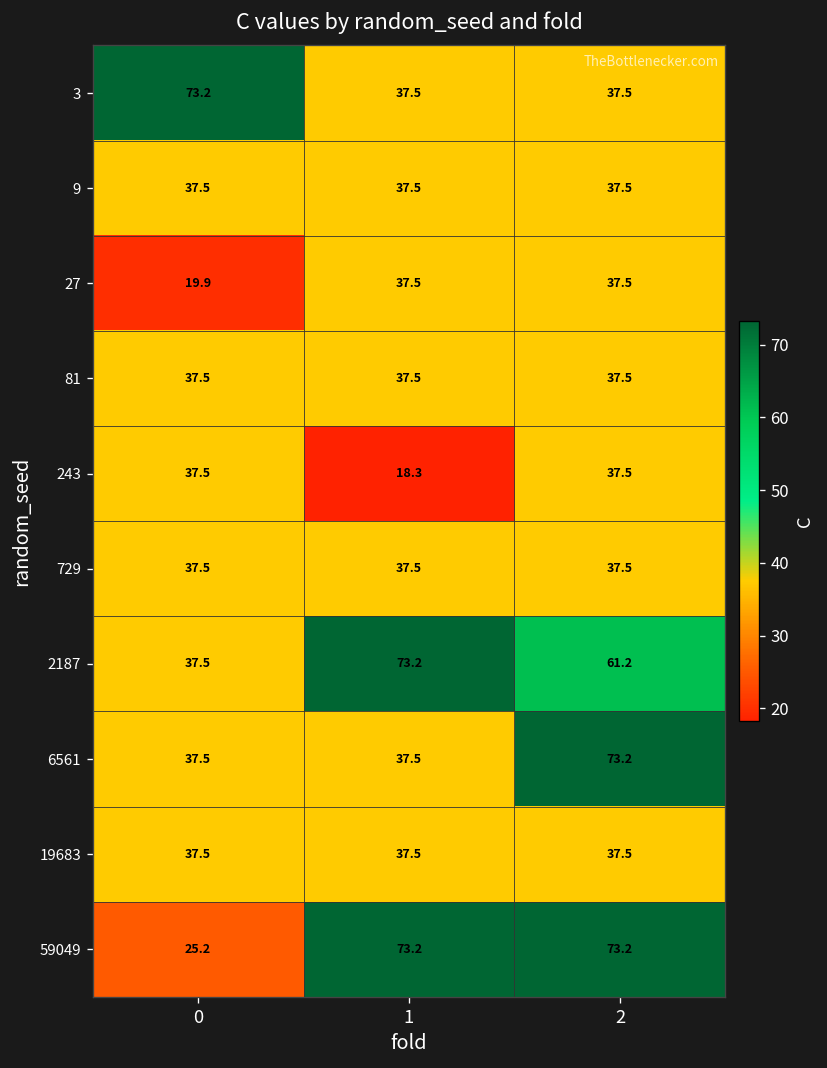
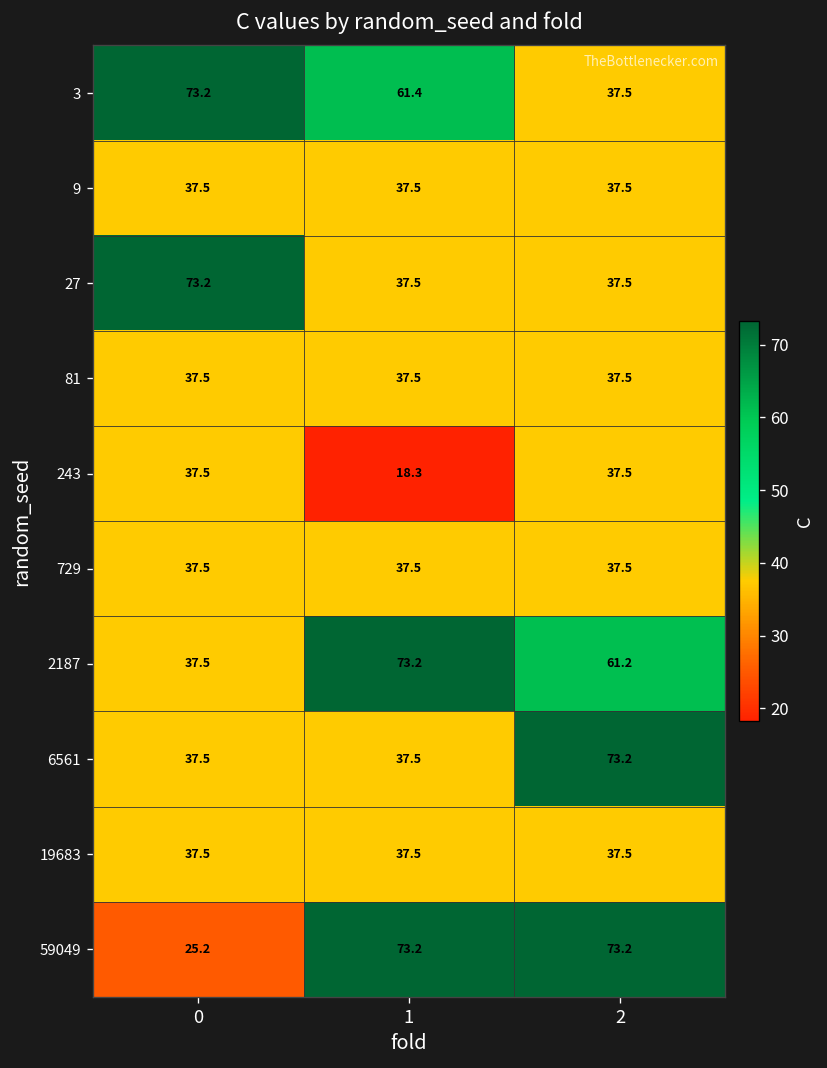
  {
    "3": {
      "0": 73.2,
-     "1": 37.5
+     "1": 61.4
    },
    "9": {
      "0": 37.5,
      "1": 37.5,
      "2": 37.5
    },
    "27": {
-     "0": 19.9,
+     "0": 73.2,
      "1": 37.5,
      "2": 37.5
    },
    "81": {
      "0": 37.5,
      "1": 37.5,
      "2": 37.5
    },
    "243": {
      "0": 37.5,
      "1": 18.3,
      "2": 37.5
    },
    "729": {
      "0": 37.5,
      "1": 37.5,
      "2": 37.5
    },
    "2187": {
      "0": 37.5,
      "1": 73.2,
      "2": 61.2
    },
    "6561": {
      "0": 37.5,
      "1": 37.5,
      "2": 73.2
    },
    "19683": {
      "0": 37.5,
      "1": 37.5,
      "2": 37.5
    },
    "59049": {
      "0": 25.2,
      "1": 73.2,
      "2": 73.2
    }
  }
